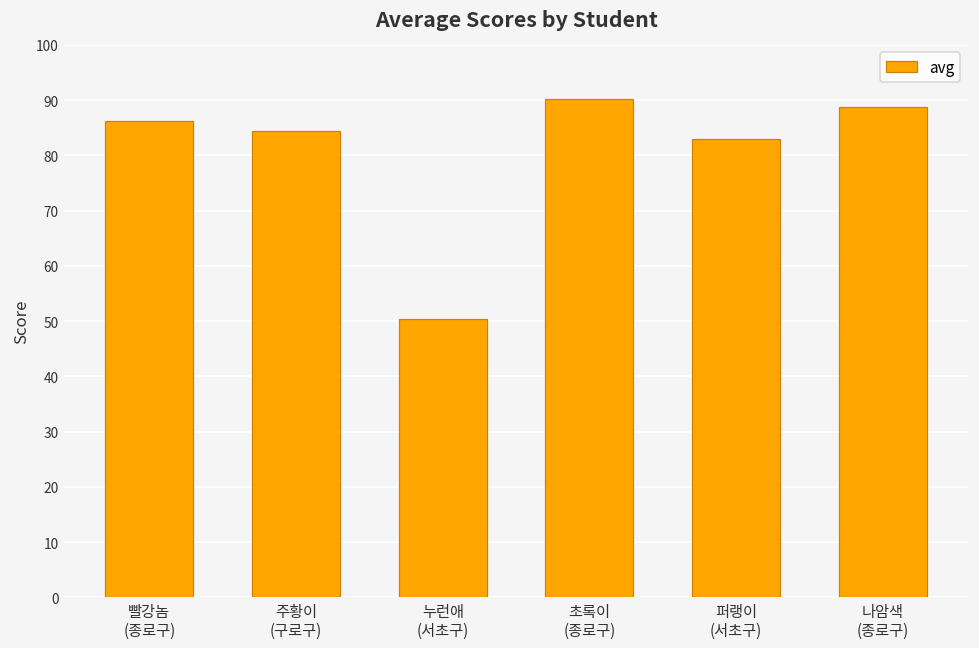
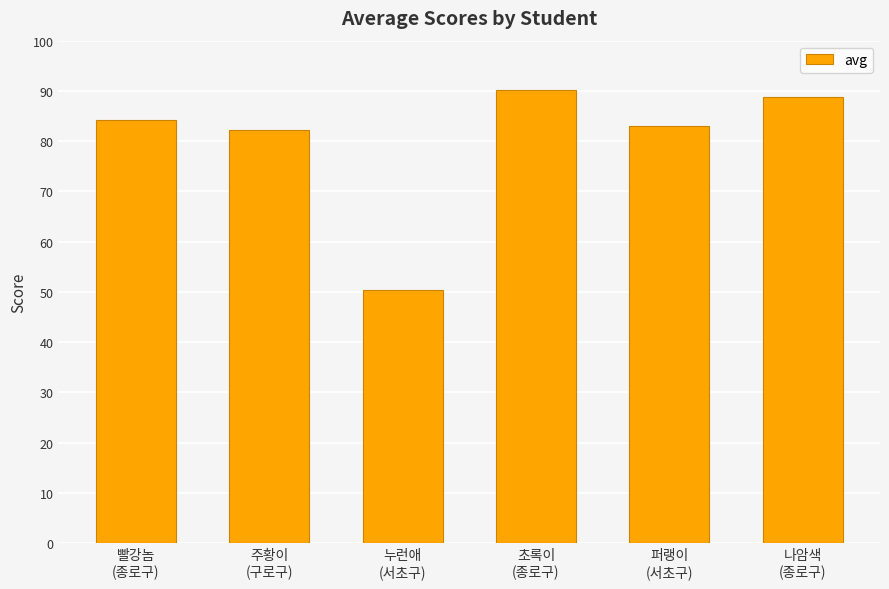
  {
-   "빨강놈 (종로구)": 86,
-   "주황이 (구로구)": 84,
+   "빨강놈 (종로구)": 84,
+   "주황이 (구로구)": 82,
    "누런애 (서초구)": 50,
    "초록이 (종로구)": 90,
    "퍼랭이 (서초구)": 83,
    "나암색 (종로구)": 89
  }
